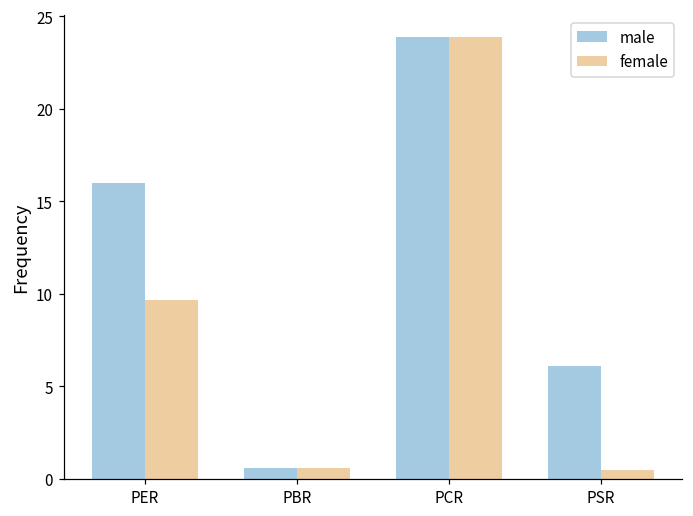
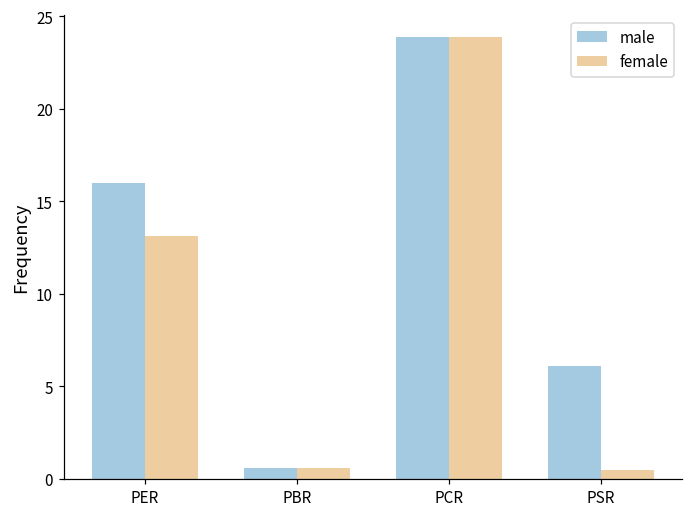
  {
    "male": {
      "PER": 16.0,
      "PBR": 0.6,
      "PCR": 23.9,
      "PSR": 6.1
    },
    "female": {
-     "PER": 9.7,
+     "PER": 13.1,
      "PBR": 0.6,
      "PCR": 23.9,
      "PSR": 0.5
    }
  }
